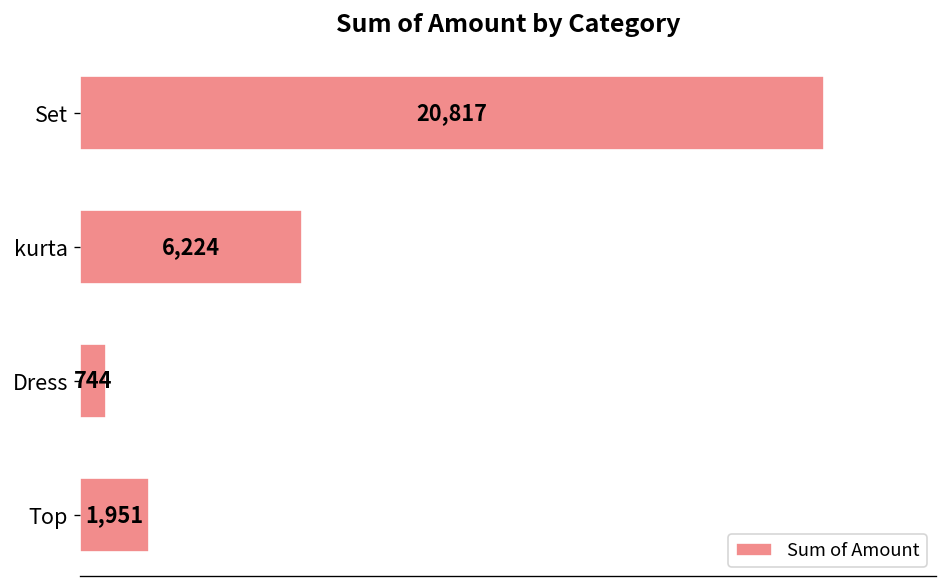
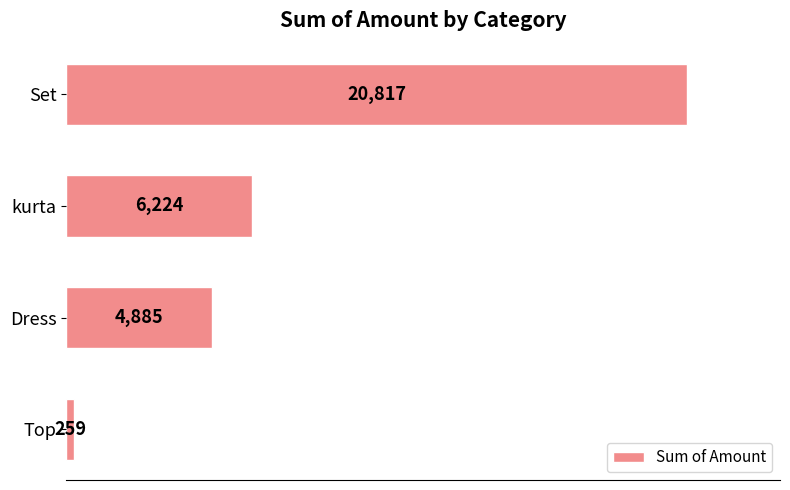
  {
    "Set": "20,817",
    "kurta": "6,224",
-   "Dress": "744",
-   "Top": "1,951"
+   "Dress": "4,885",
+   "Top": "259"
  }
